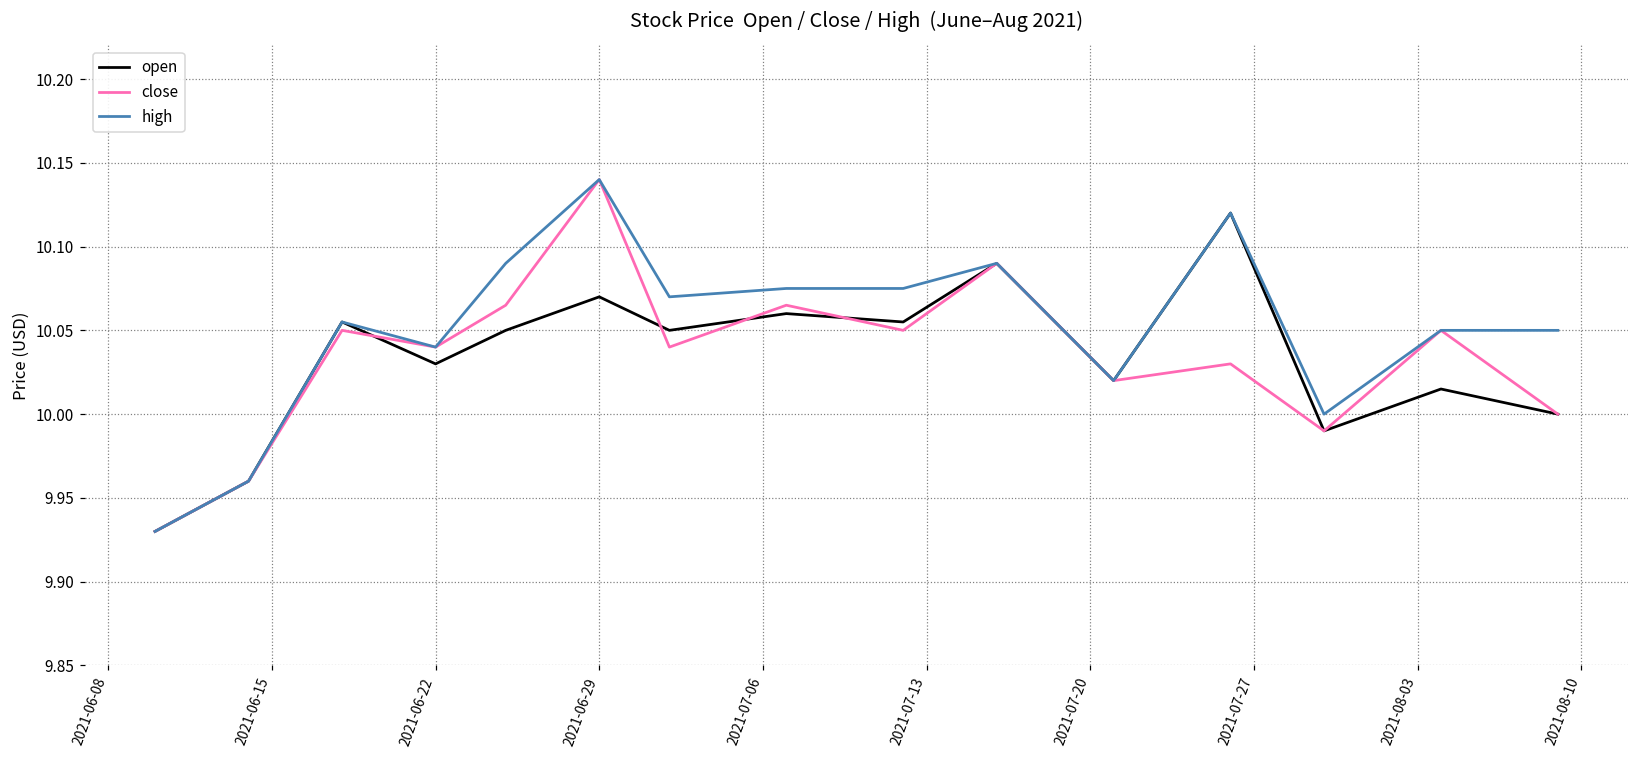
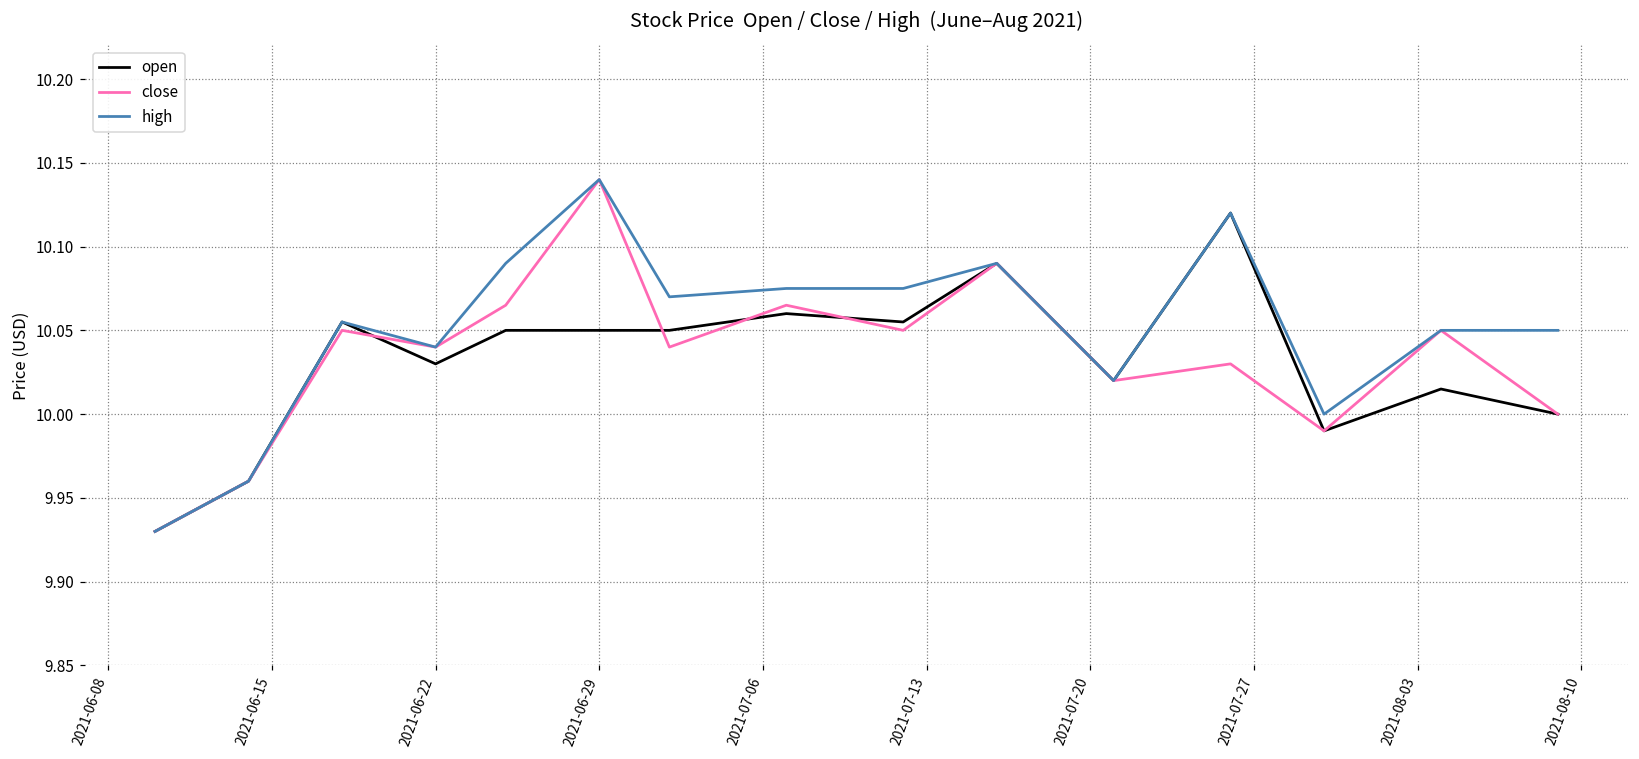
  {
    "open": {
      "2021-06-22": 10.03,
-     "2021-06-29": 10.07
+     "2021-06-29": 10.05
    }
  }
